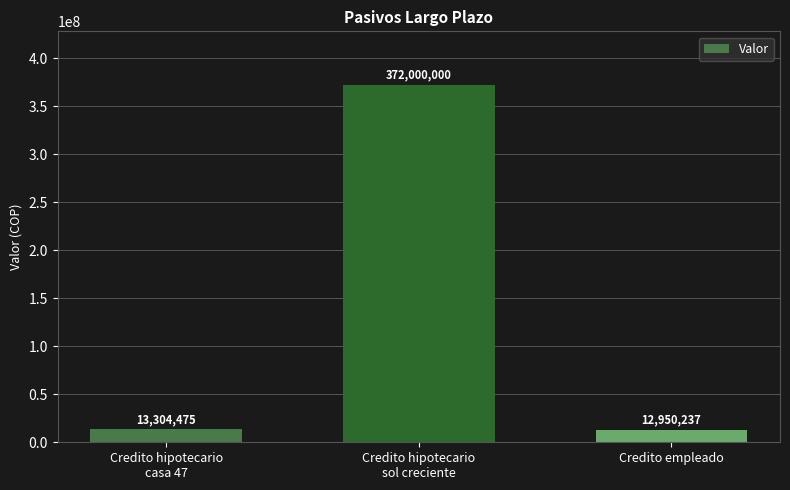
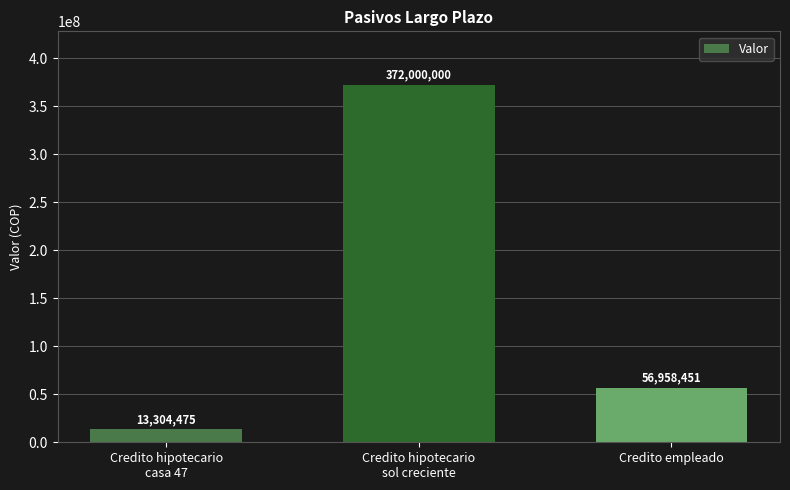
  {
    "Credito hipotecario casa 47": "13,304,475",
    "Credito hipotecario sol creciente": "372,000,000",
-   "Credito empleado": "12,950,237"
+   "Credito empleado": "56,958,451"
  }
